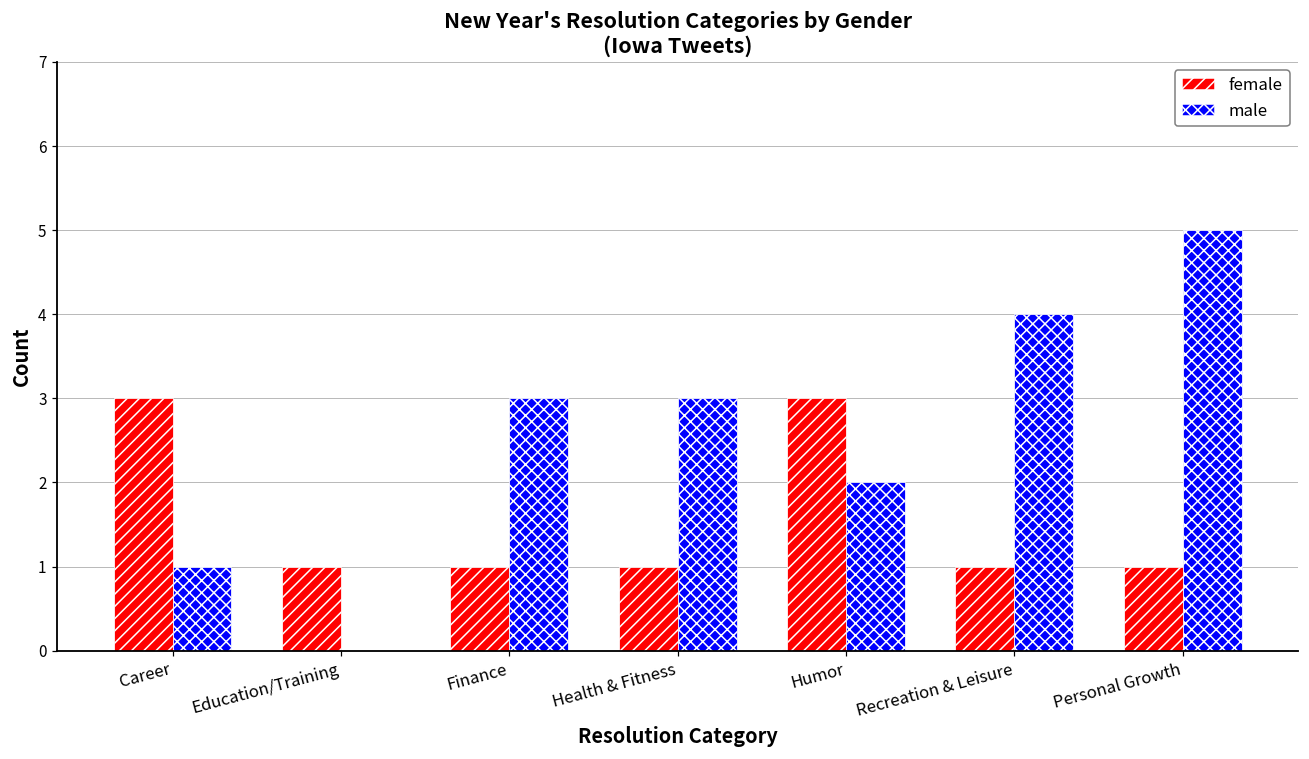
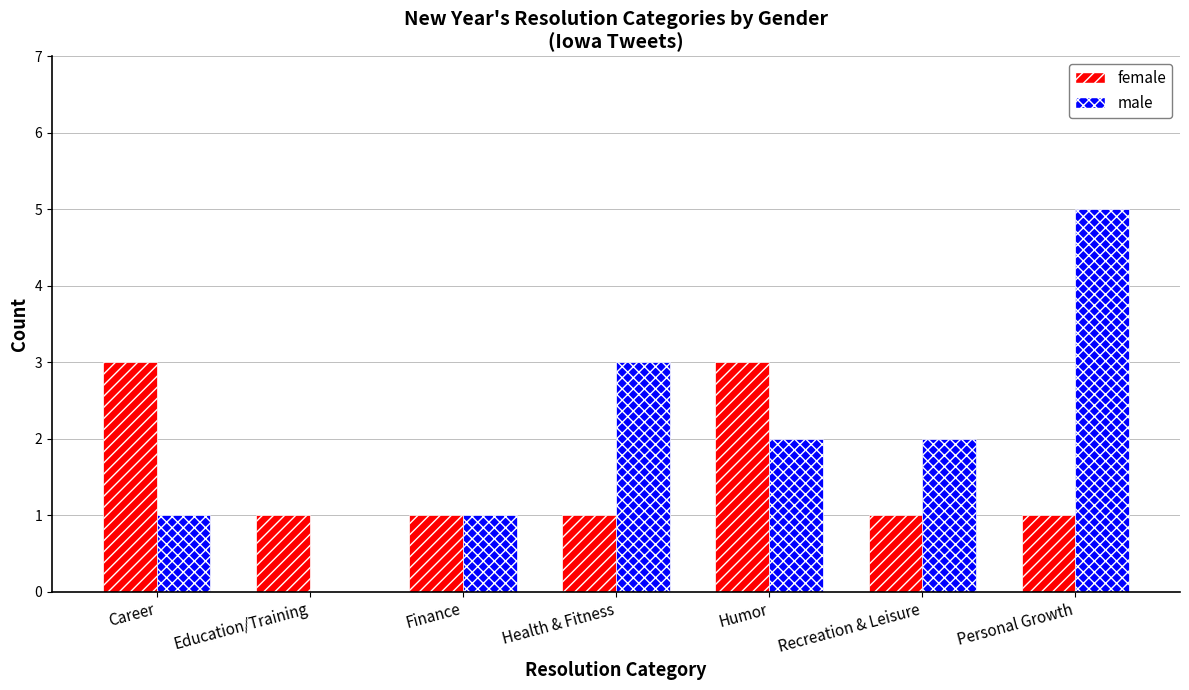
  {
    "female": {
      "Career": 3,
      "Education/Training": 1,
      "Finance": 1,
      "Health & Fitness": 1,
      "Humor": 3,
      "Recreation & Leisure": 1,
      "Personal Growth": 1
    },
    "male": {
      "Career": 1,
      "Education/Training": 0,
-     "Finance": 3,
+     "Finance": 1,
      "Health & Fitness": 3,
      "Humor": 2,
-     "Recreation & Leisure": 4,
+     "Recreation & Leisure": 2,
      "Personal Growth": 5
    }
  }
